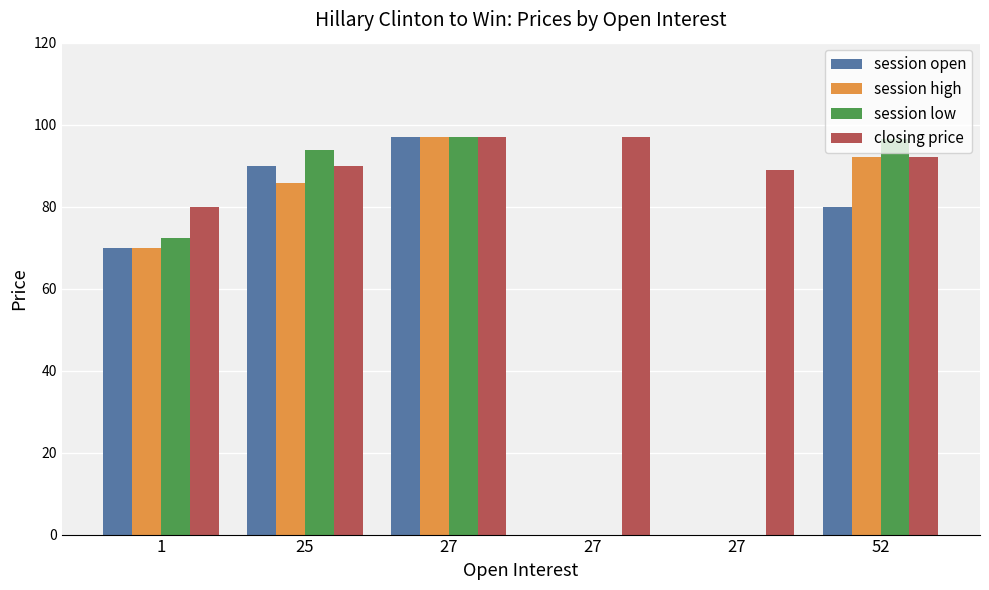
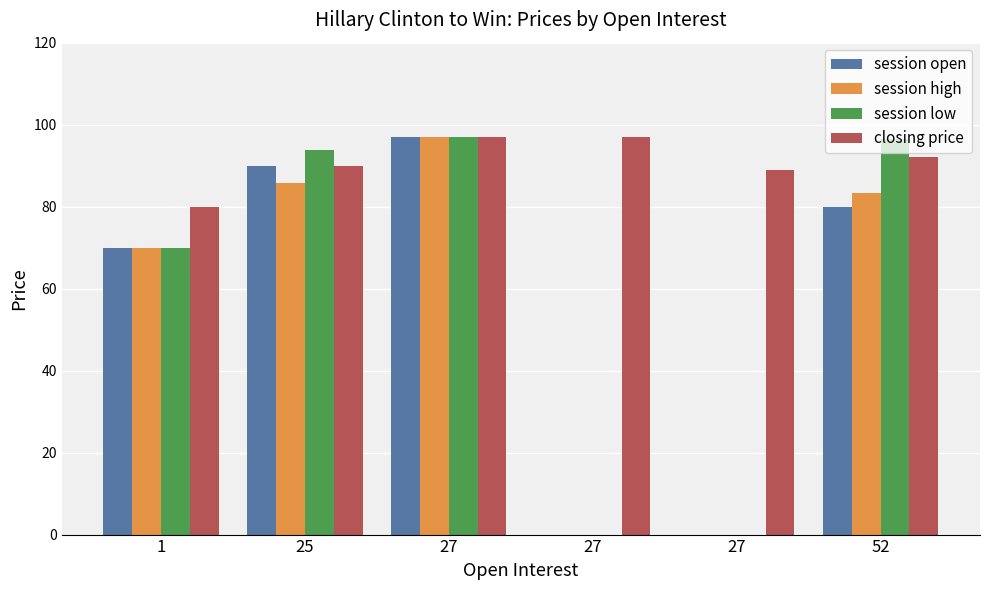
  {
    "session open": {
      "1": 70,
      "25": 90,
      "52": 80
    },
    "session high": {
      "1": 70,
      "25": 86,
-     "52": 92
+     "52": 83
    },
    "session low": {
-     "1": 72,
+     "1": 70,
      "25": 94
    },
    "closing price": {
      "1": 80,
      "25": 90,
      "52": 92
    }
  }
